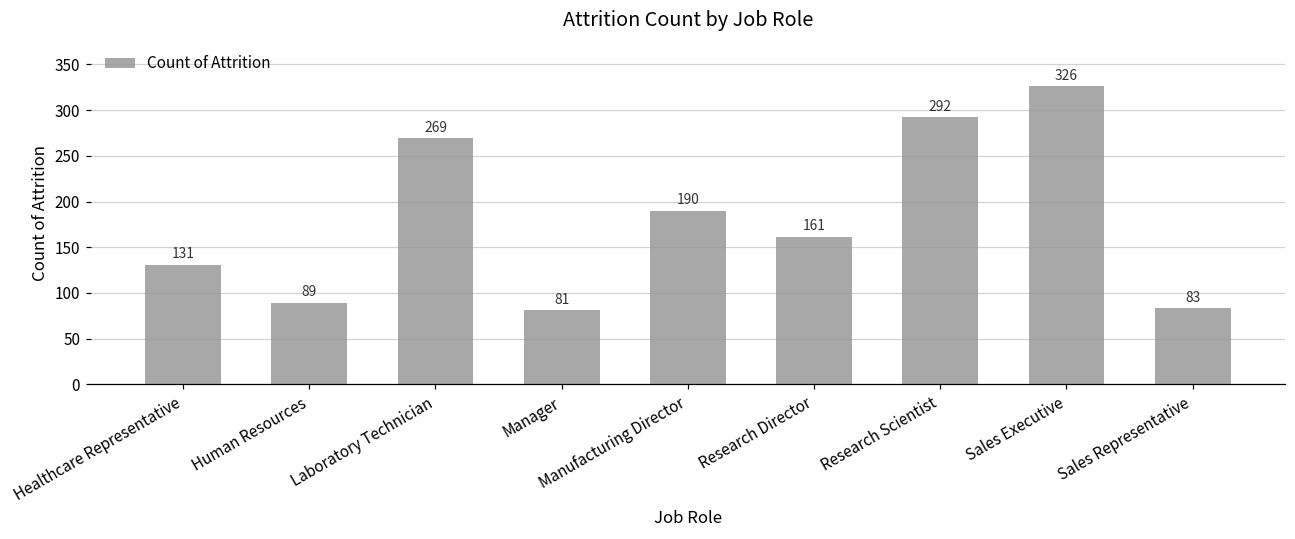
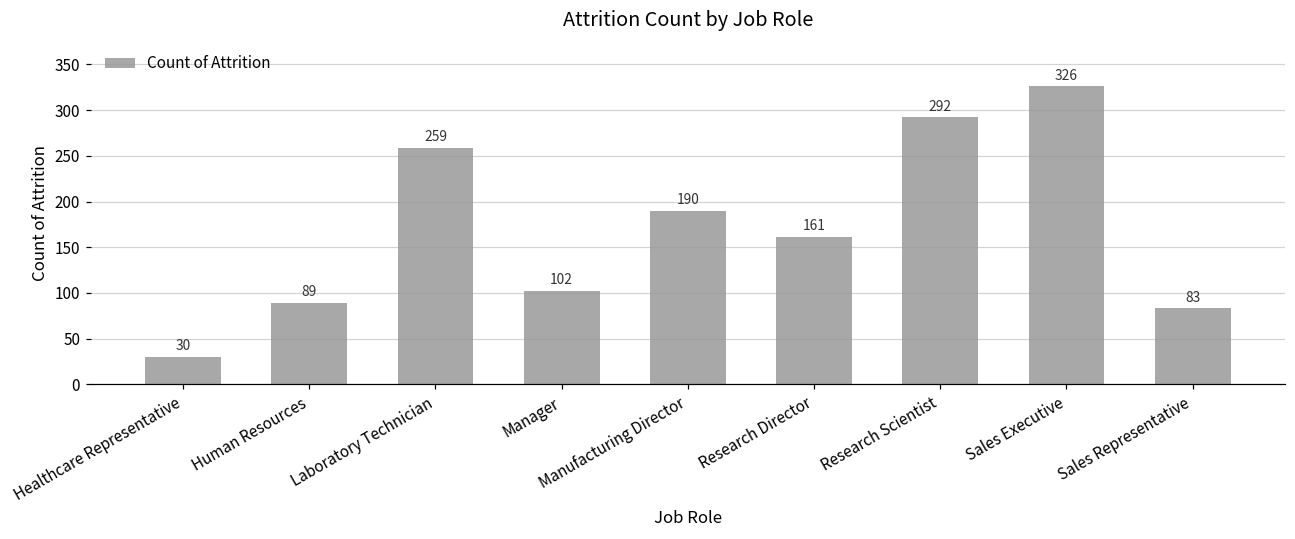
  {
-   "Healthcare Representative": 131,
+   "Healthcare Representative": 30,
    "Human Resources": 89,
-   "Laboratory Technician": 269,
-   "Manager": 81,
+   "Laboratory Technician": 259,
+   "Manager": 102,
    "Manufacturing Director": 190,
    "Research Director": 161,
    "Research Scientist": 292,
    "Sales Executive": 326,
    "Sales Representative": 83
  }
